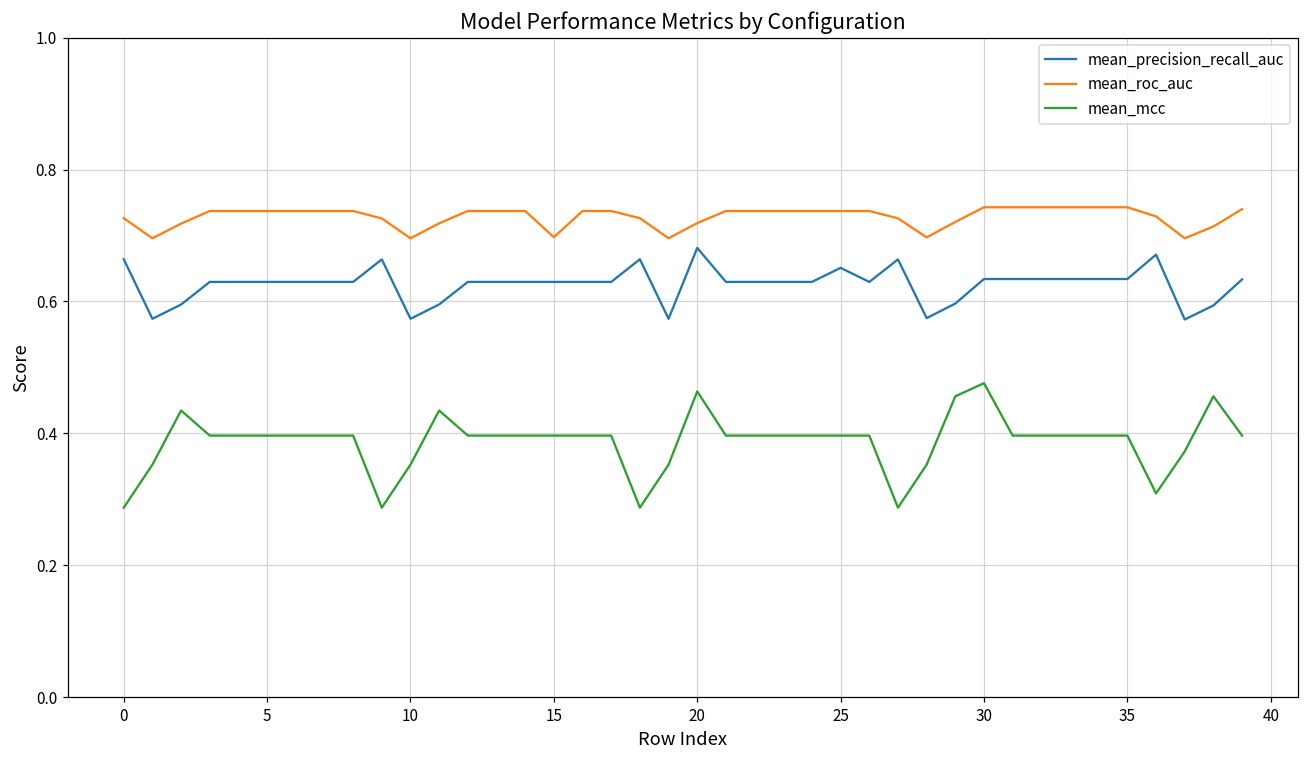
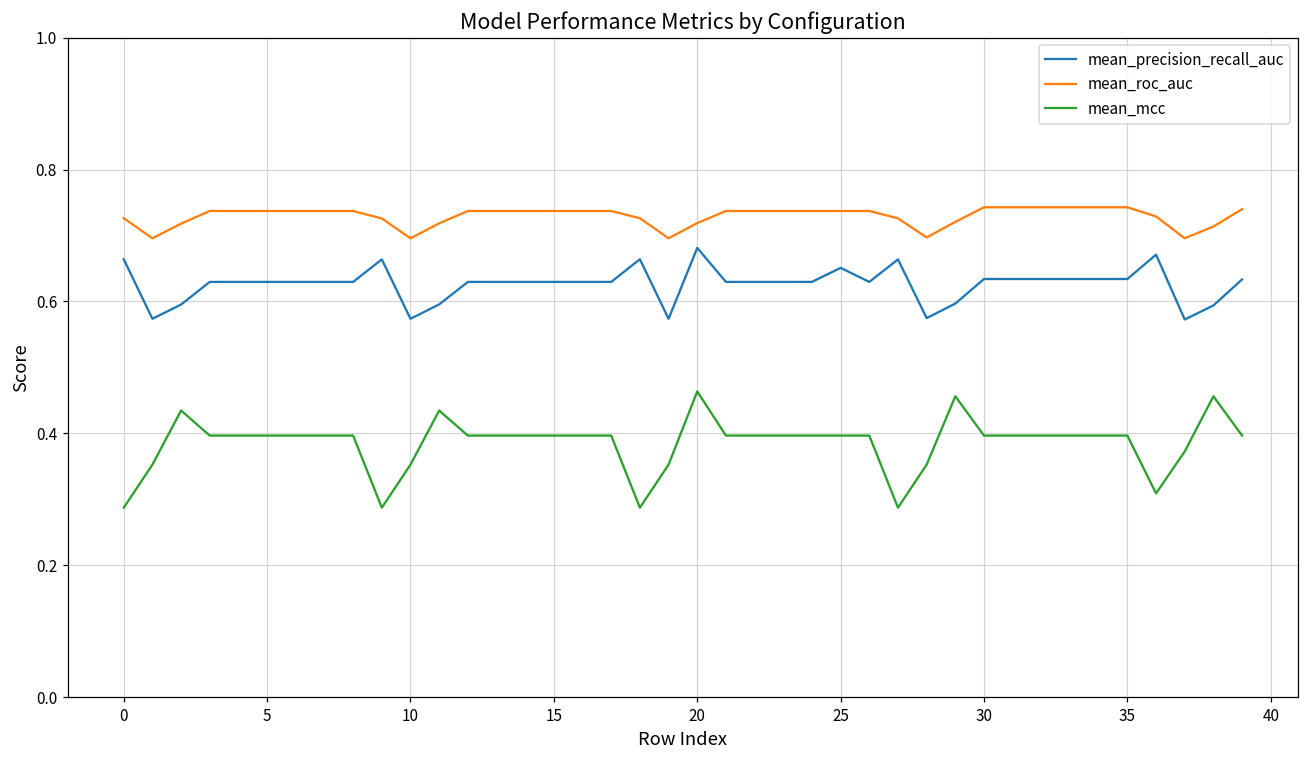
  {
    "mean_precision_recall_auc": {
      "0": 0.66,
      "5": 0.63,
      "10": 0.57,
      "15": 0.63,
      "20": 0.68,
      "25": 0.65,
      "30": 0.63,
      "35": 0.63
    },
    "mean_roc_auc": {
      "0": 0.73,
      "5": 0.74,
      "10": 0.70,
-     "15": 0.70,
+     "15": 0.74,
      "20": 0.72,
      "25": 0.74,
      "30": 0.74,
      "35": 0.74
    },
    "mean_mcc": {
      "0": 0.29,
      "5": 0.40,
      "10": 0.35,
      "15": 0.40,
      "20": 0.46,
      "25": 0.40,
-     "30": 0.48,
+     "30": 0.40,
      "35": 0.40
    }
  }
